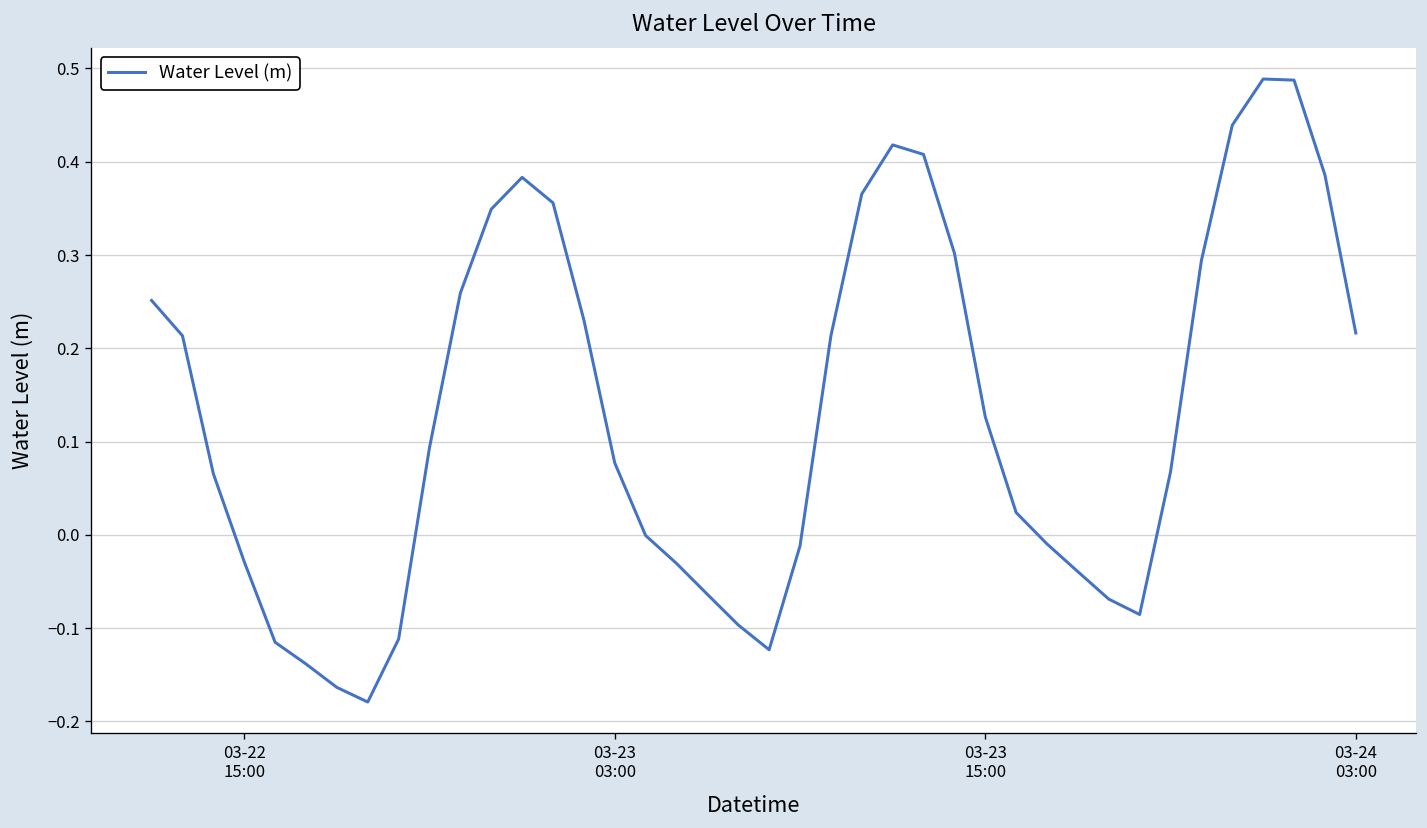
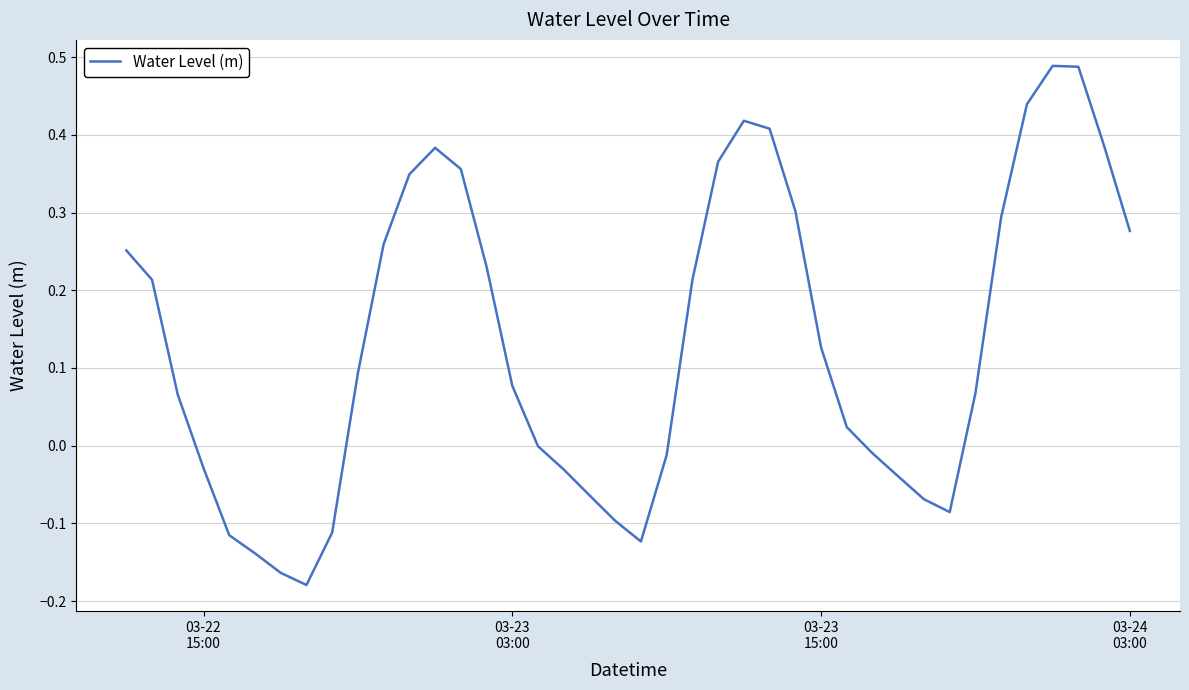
  {
    "03-22 15:00": -0.03,
    "03-23 03:00": 0.08,
    "03-23 15:00": 0.13,
-   "03-24 03:00": 0.22
+   "03-24 03:00": 0.28
  }
